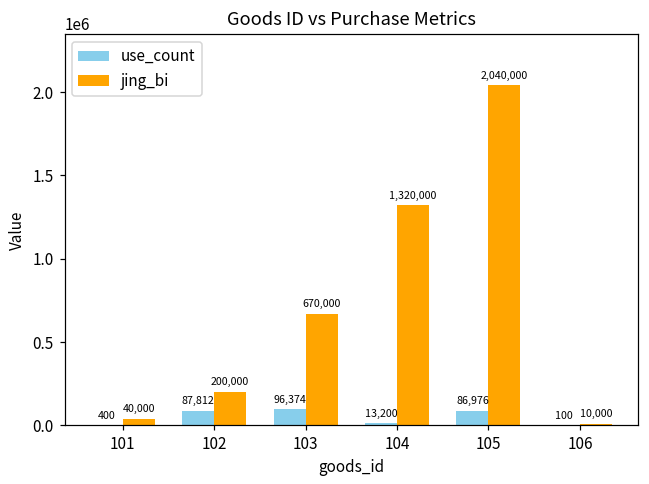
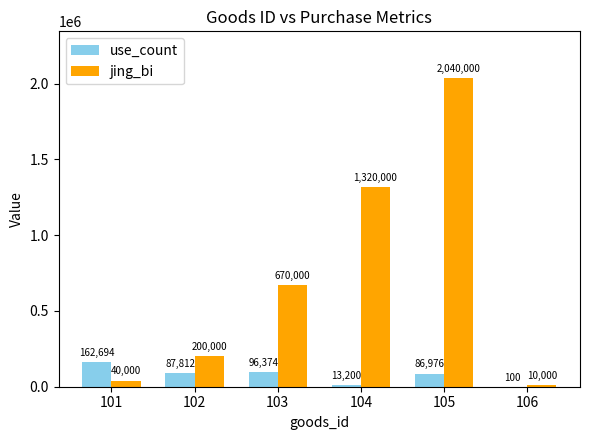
  {
    "use_count": {
-     "101": "400",
+     "101": "162,694",
      "102": "87,812",
      "103": "96,374",
      "104": "13,200",
      "105": "86,976",
      "106": "100"
    },
    "jing_bi": {
      "101": "40,000",
      "102": "200,000",
      "103": "670,000",
      "104": "1,320,000",
      "105": "2,040,000",
      "106": "10,000"
    }
  }
